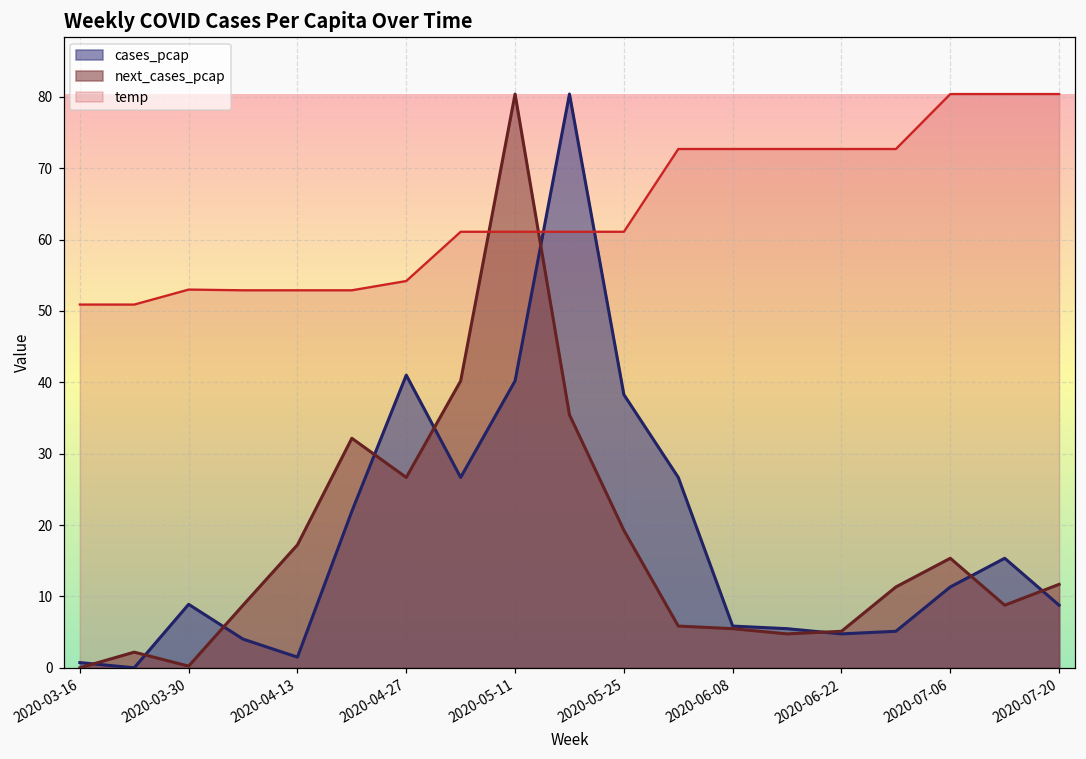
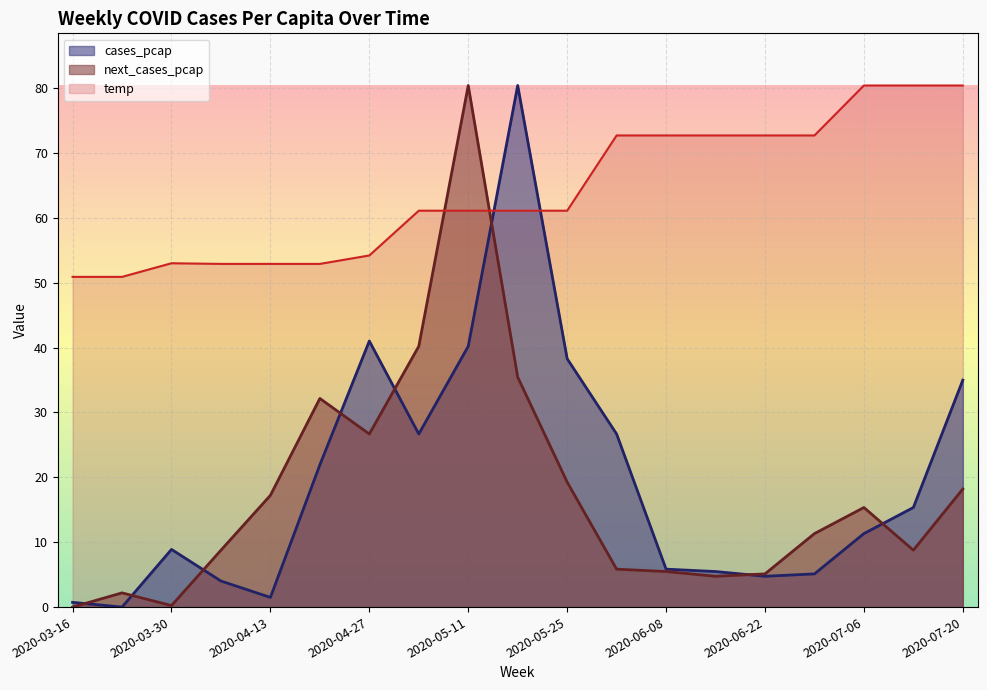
  {
    "cases_pcap": {
      "2020-03-16": 1,
      "2020-03-30": 9,
      "2020-04-13": 1,
      "2020-04-27": 41,
      "2020-05-11": 40,
      "2020-05-25": 38,
      "2020-07-06": 11,
-     "2020-07-20": 9
+     "2020-07-20": 35
    },
    "next_cases_pcap": {
      "2020-03-16": 0,
      "2020-03-30": 0,
      "2020-04-13": 17,
      "2020-04-27": 27,
      "2020-05-11": 80,
      "2020-05-25": 19,
      "2020-07-06": 15,
-     "2020-07-20": 12
+     "2020-07-20": 18
    },
    "temp": {
      "2020-03-16": 51,
      "2020-03-30": 53,
      "2020-04-13": 53,
      "2020-04-27": 54,
      "2020-05-11": 61,
      "2020-05-25": 61,
      "2020-06-08": 73,
      "2020-06-22": 73,
      "2020-07-06": 80,
      "2020-07-20": 80
    }
  }
